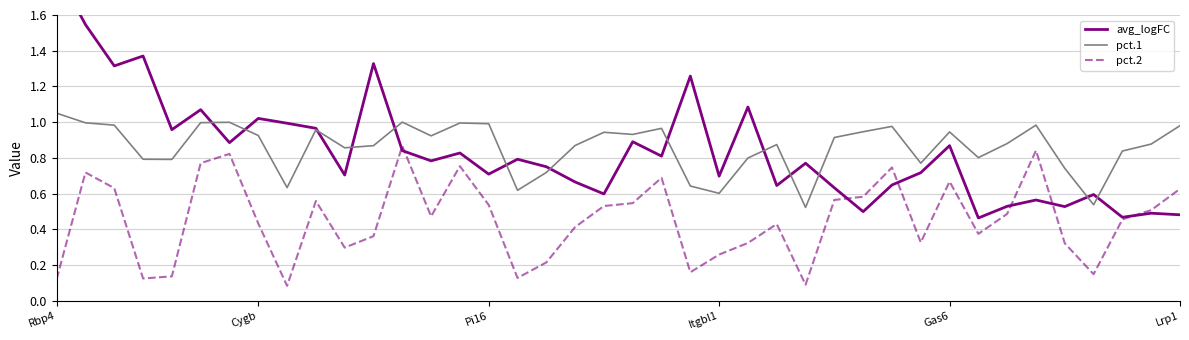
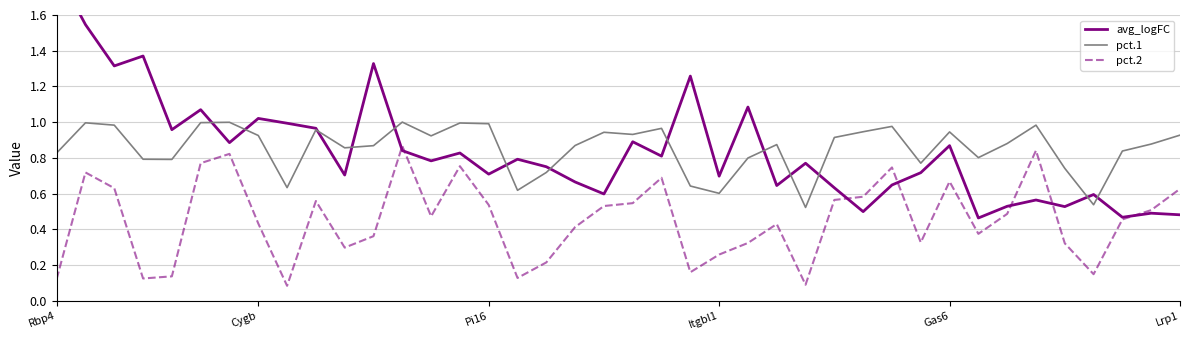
  {
    "pct.1": {
-     "Rbp4": 1.05,
+     "Rbp4": 0.83,
      "Cygb": 0.93,
      "Pi16": 0.99,
      "Itgbl1": 0.60,
      "Gas6": 0.95,
-     "Lrp1": 0.98
+     "Lrp1": 0.93
    }
  }
